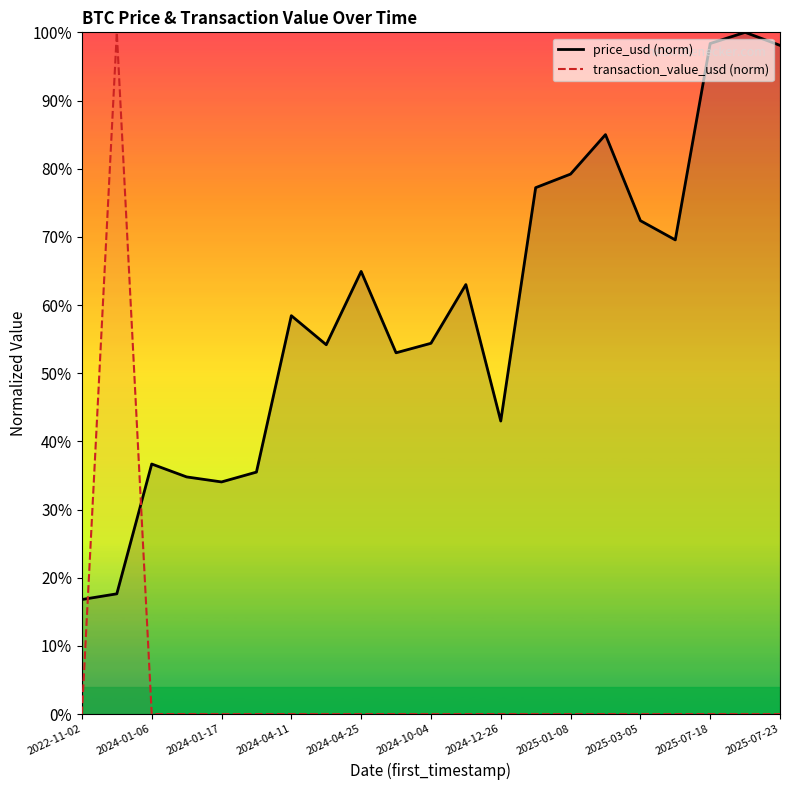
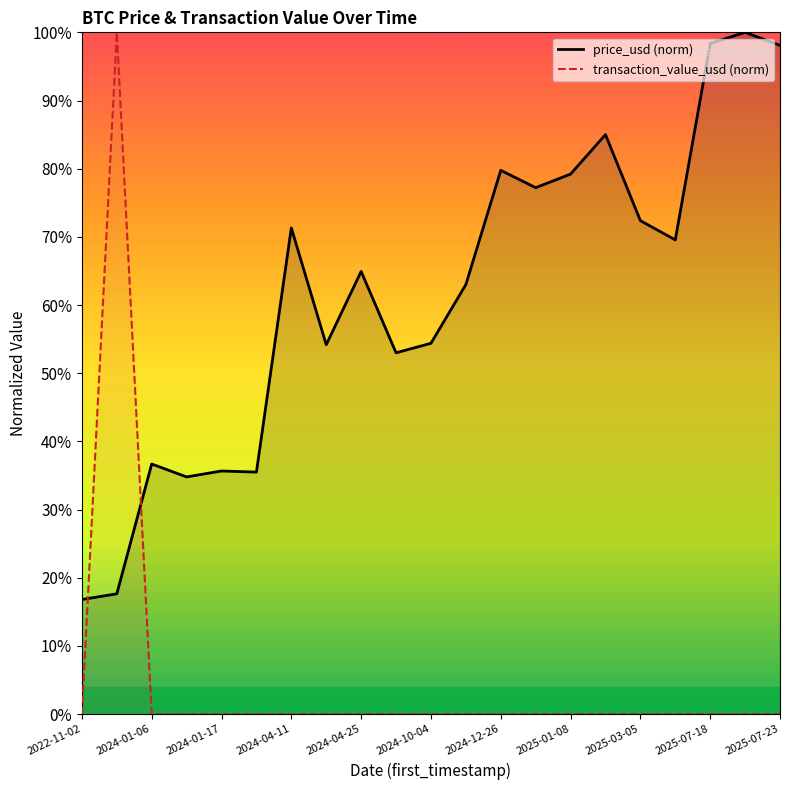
  {
    "price_usd (norm)": {
      "2022-11-02": "17%",
      "2024-01-06": "37%",
-     "2024-01-17": "34%",
-     "2024-04-11": "58%",
+     "2024-01-17": "36%",
+     "2024-04-11": "71%",
      "2024-04-25": "65%",
      "2024-10-04": "54%",
-     "2024-12-26": "43%",
+     "2024-12-26": "80%",
      "2025-01-08": "79%",
      "2025-03-05": "72%",
      "2025-07-23": "98%"
    }
  }
